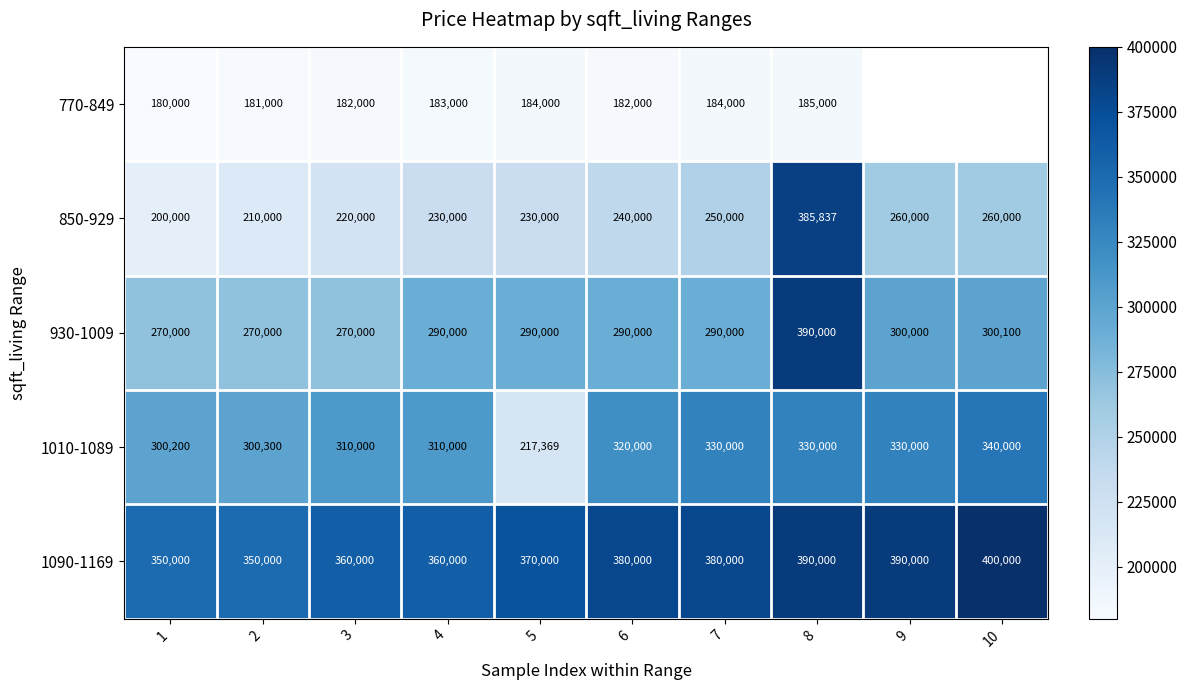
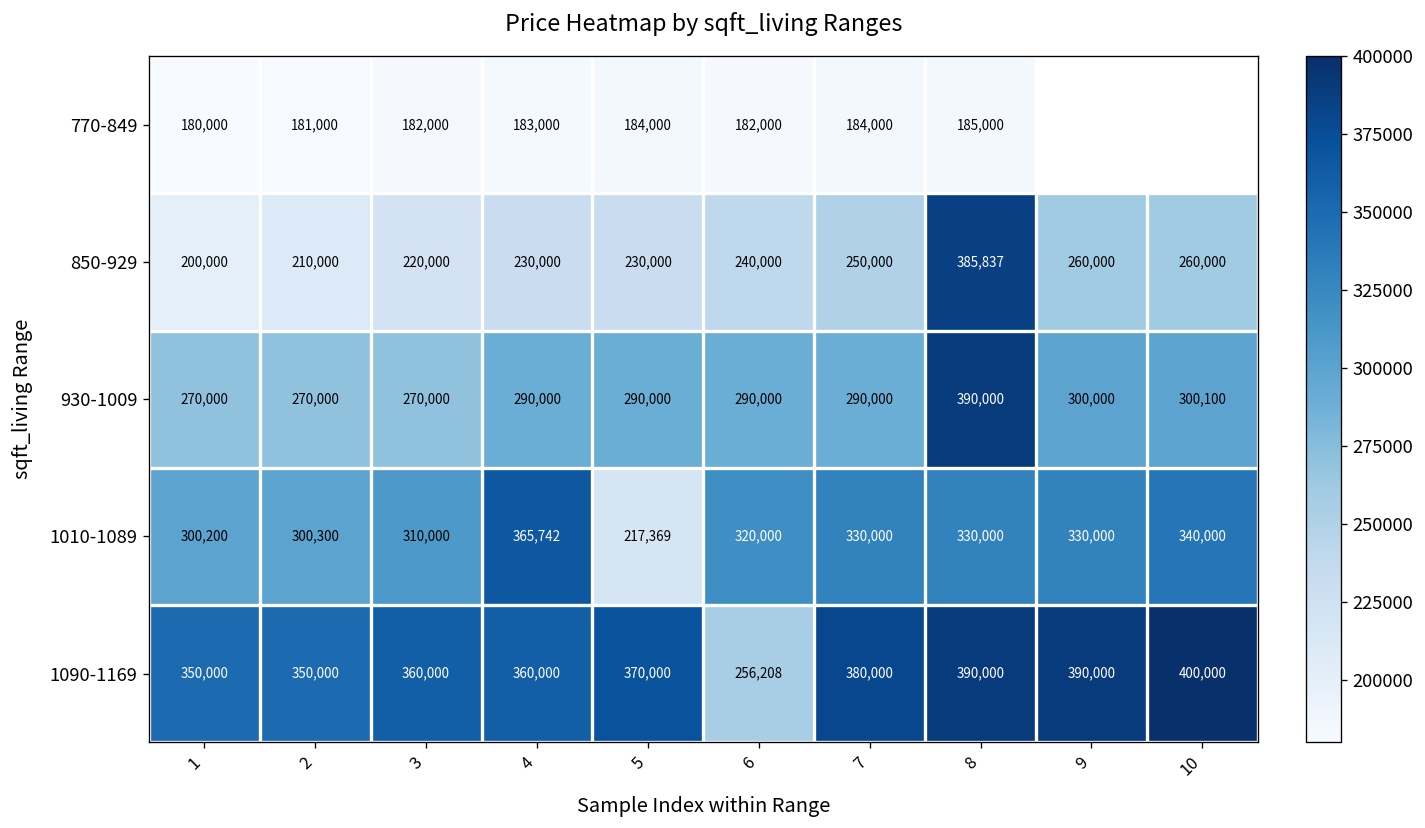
  {
    "770-849": {
      "1": "180,000",
      "2": "181,000",
      "3": "182,000",
      "4": "183,000",
      "5": "184,000",
      "6": "182,000",
      "7": "184,000",
      "8": "185,000"
    },
    "850-929": {
      "1": "200,000",
      "2": "210,000",
      "3": "220,000",
      "4": "230,000",
      "5": "230,000",
      "6": "240,000",
      "7": "250,000",
      "8": "385,837",
      "9": "260,000",
      "10": "260,000"
    },
    "930-1009": {
      "1": "270,000",
      "2": "270,000",
      "3": "270,000",
      "4": "290,000",
      "5": "290,000",
      "6": "290,000",
      "7": "290,000",
      "8": "390,000",
      "9": "300,000",
      "10": "300,100"
    },
    "1010-1089": {
      "1": "300,200",
      "2": "300,300",
      "3": "310,000",
-     "4": "310,000",
+     "4": "365,742",
      "5": "217,369",
      "6": "320,000",
      "7": "330,000",
      "8": "330,000",
      "9": "330,000",
      "10": "340,000"
    },
    "1090-1169": {
      "1": "350,000",
      "2": "350,000",
      "3": "360,000",
      "4": "360,000",
      "5": "370,000",
-     "6": "380,000",
+     "6": "256,208",
      "7": "380,000",
      "8": "390,000",
      "9": "390,000",
      "10": "400,000"
    }
  }
